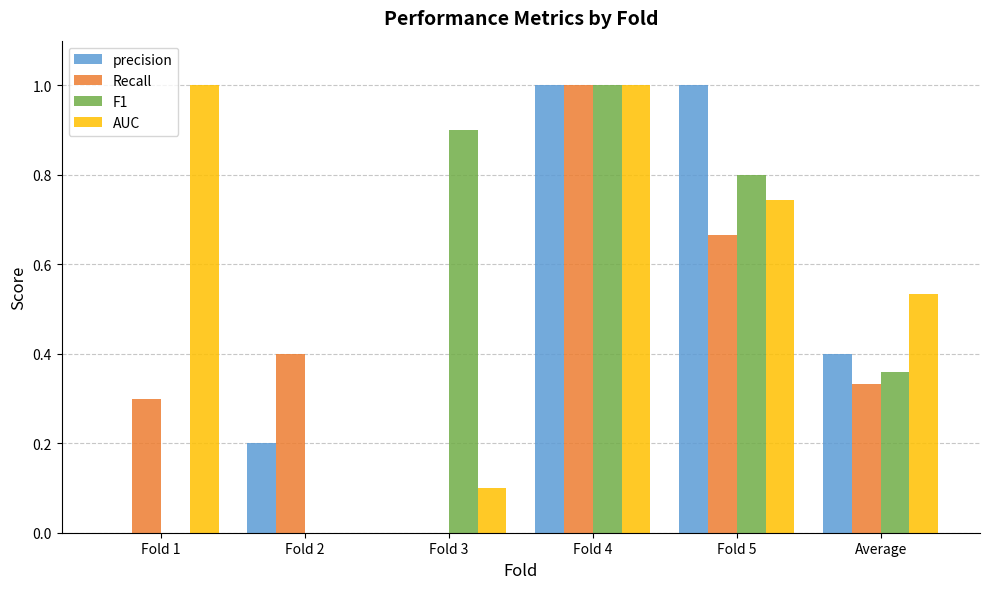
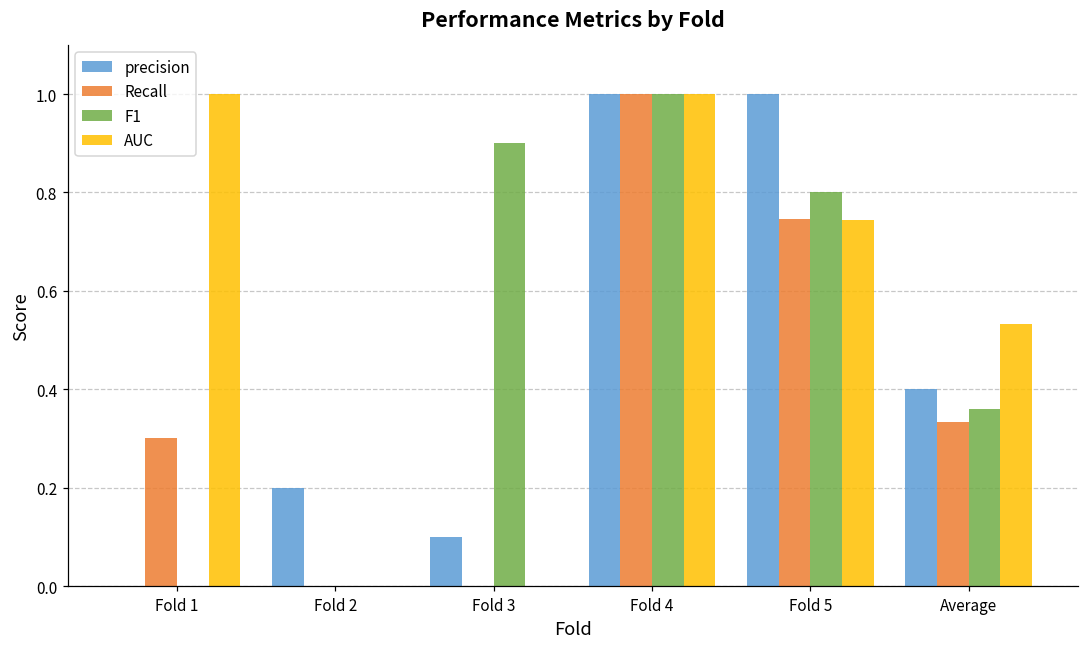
  {
    "precision": {
      "Fold 1": 0.0,
      "Fold 2": 0.2,
-     "Fold 3": 0.0,
+     "Fold 3": 0.1,
      "Fold 4": 1.0,
      "Fold 5": 1.0,
      "Average": 0.4
    },
    "Recall": {
      "Fold 1": 0.30,
-     "Fold 2": 0.4,
+     "Fold 2": 0.0,
      "Fold 3": 0.00,
      "Fold 4": 1.00,
-     "Fold 5": 0.67,
+     "Fold 5": 0.75,
      "Average": 0.33
    },
    "F1": {
      "Fold 1": 0.00,
      "Fold 2": 0.00,
      "Fold 3": 0.90,
      "Fold 4": 1.00,
      "Fold 5": 0.80,
      "Average": 0.36
    },
    "AUC": {
      "Fold 1": 1.0,
      "Fold 2": 0.0,
-     "Fold 3": 0.1,
+     "Fold 3": 0.0,
      "Fold 4": 1.0,
      "Fold 5": 0.74,
      "Average": 0.53
    }
  }
